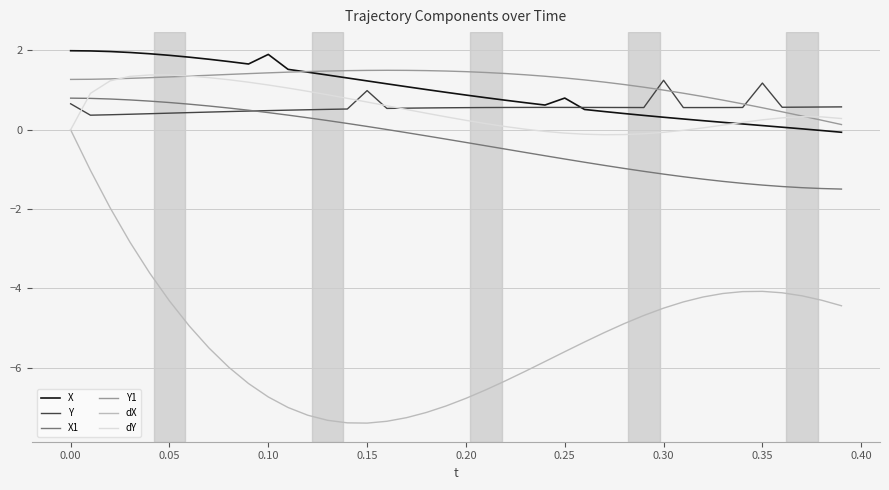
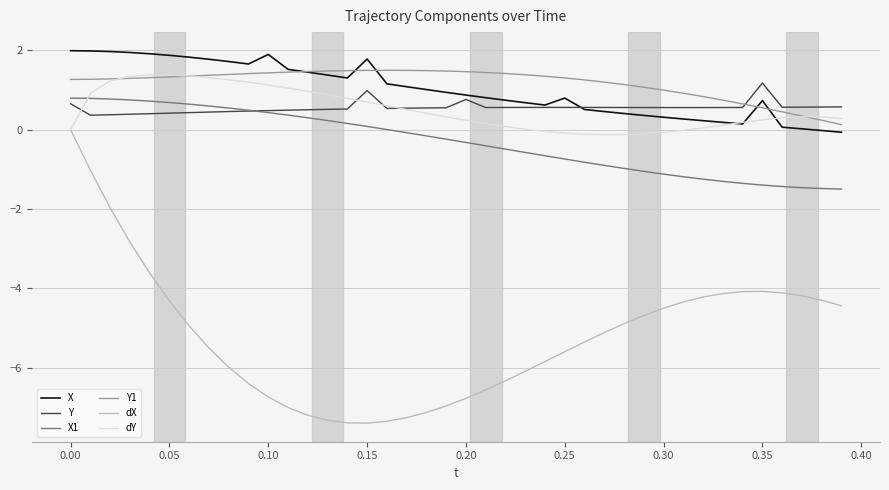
  {
    "X": {
      "0.00": 2.0,
      "0.05": 1.9,
      "0.10": 1.9,
-     "0.15": 1.2,
+     "0.15": 1.8,
      "0.20": 0.9,
      "0.25": 0.8,
      "0.30": 0.3,
-     "0.35": 0.1
+     "0.35": 0.7
    },
    "Y": {
      "0.00": 0.7,
      "0.05": 0.4,
      "0.15": 1.0,
-     "0.20": 0.6,
+     "0.20": 0.8,
      "0.25": 0.6,
-     "0.30": 1.2,
+     "0.30": 0.6,
      "0.35": 1.2
    }
  }
